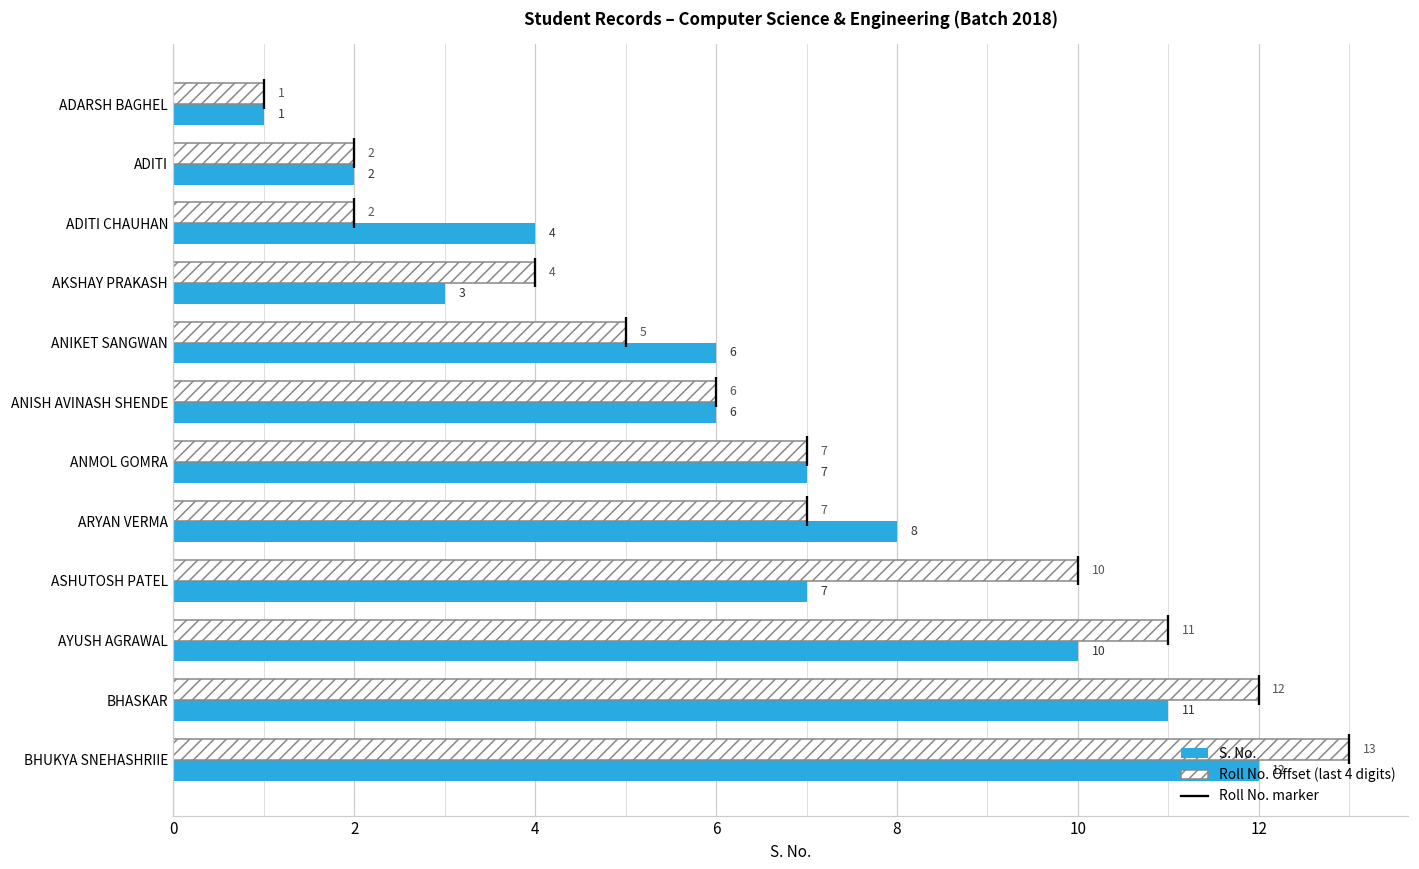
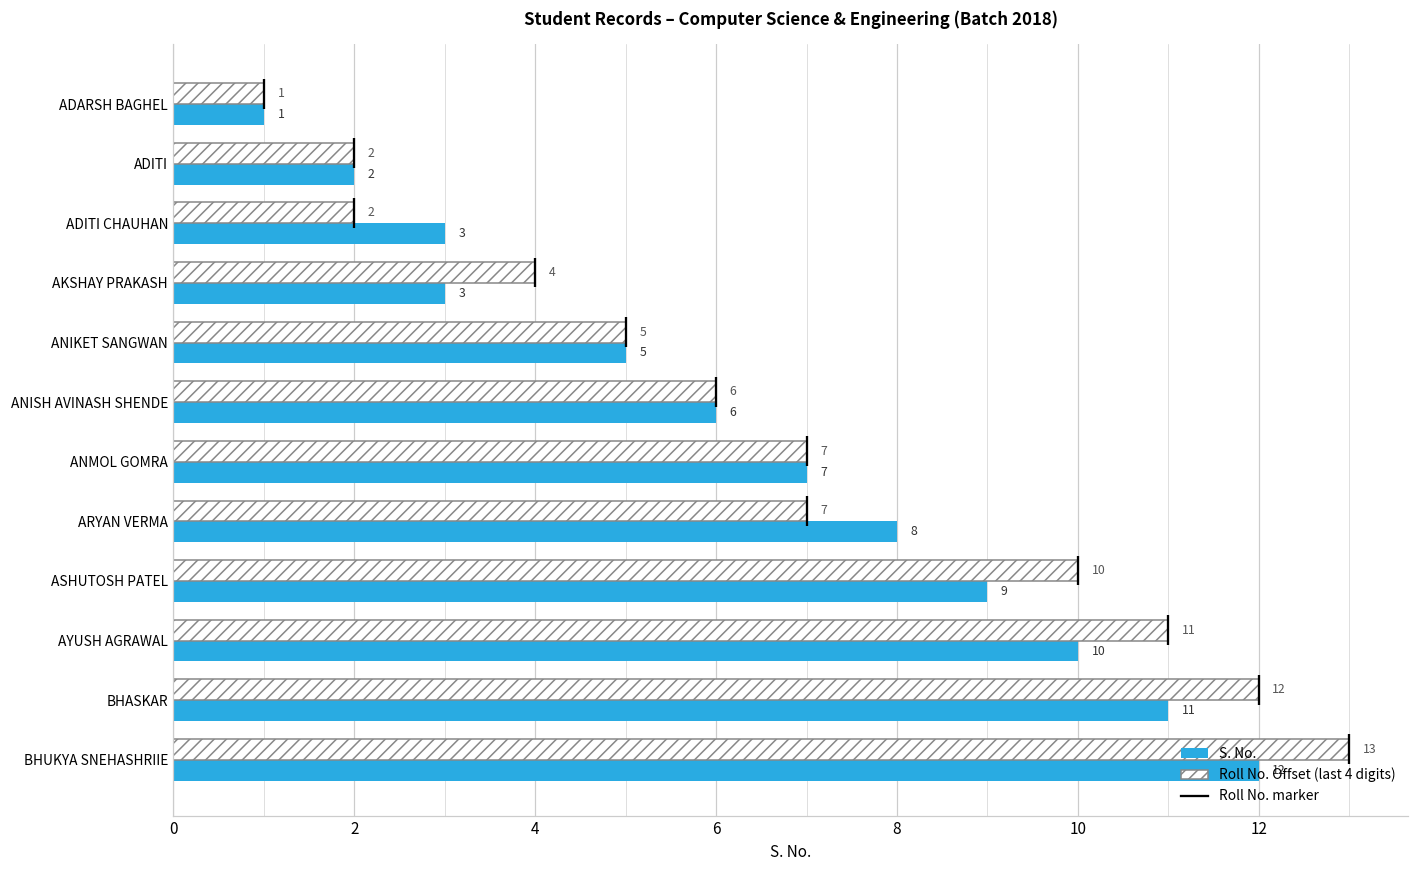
  {
    "S. No.": {
      "ADARSH BAGHEL": 1,
      "ADITI": 2,
-     "ADITI CHAUHAN": 4,
+     "ADITI CHAUHAN": 3,
      "AKSHAY PRAKASH": 3,
-     "ANIKET SANGWAN": 6,
+     "ANIKET SANGWAN": 5,
      "ANISH AVINASH SHENDE": 6,
      "ANMOL GOMRA": 7,
      "ARYAN VERMA": 8,
-     "ASHUTOSH PATEL": 7,
+     "ASHUTOSH PATEL": 9,
      "AYUSH AGRAWAL": 10,
      "BHASKAR": 11,
      "BHUKYA SNEHASHRIIE": 12
    },
    "Roll No. Offset (last 4 digits)": {
      "ADARSH BAGHEL": 1,
      "ADITI": 2,
      "ADITI CHAUHAN": 2,
      "AKSHAY PRAKASH": 4,
      "ANIKET SANGWAN": 5,
      "ANISH AVINASH SHENDE": 6,
      "ANMOL GOMRA": 7,
      "ARYAN VERMA": 7,
      "ASHUTOSH PATEL": 10,
      "AYUSH AGRAWAL": 11,
      "BHASKAR": 12,
      "BHUKYA SNEHASHRIIE": 13
    }
  }
